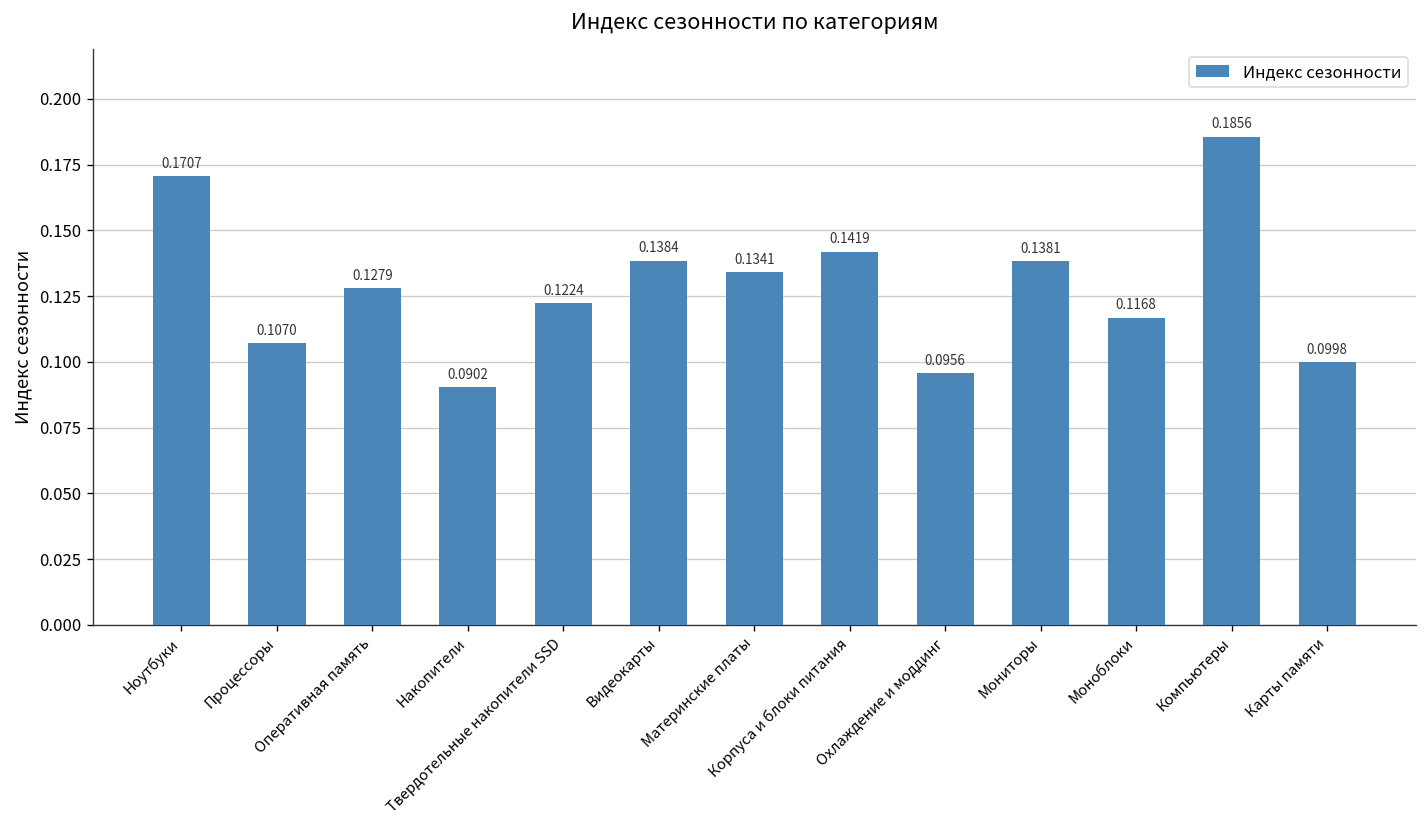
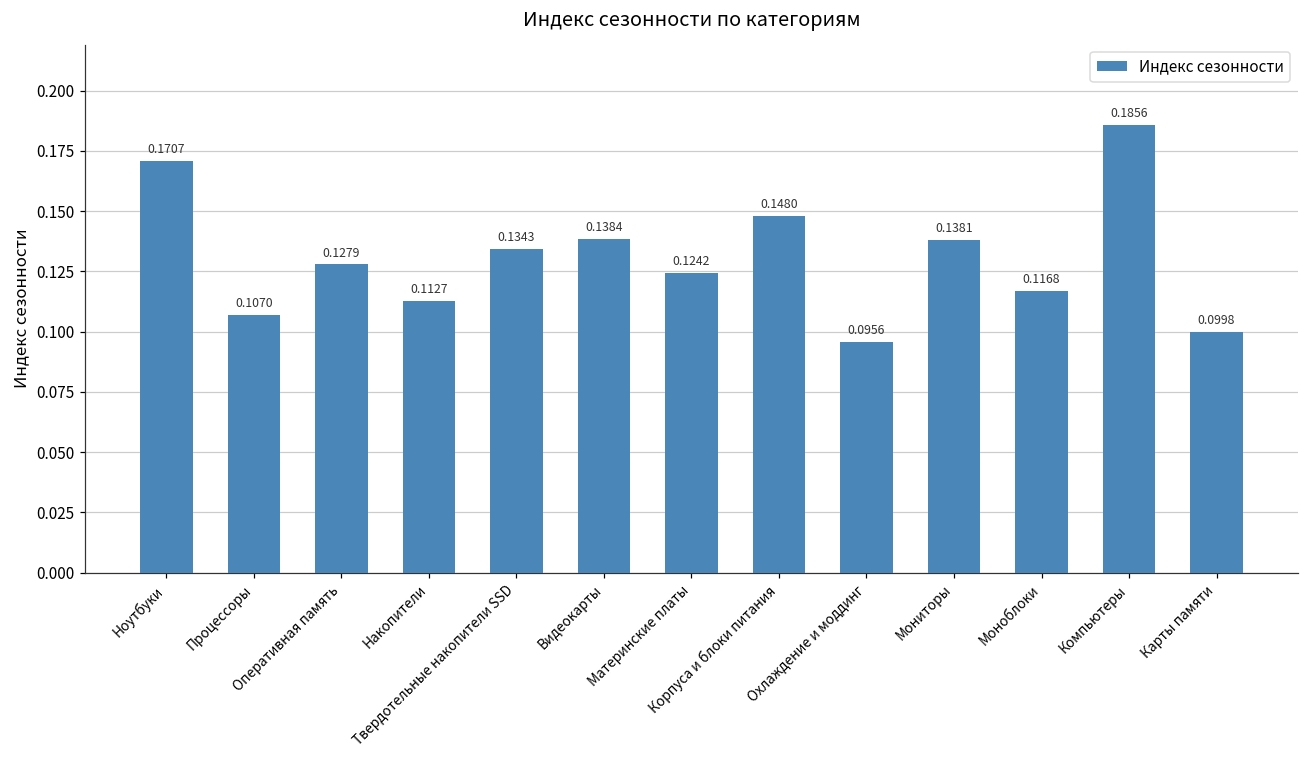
  {
    "Ноутбуки": 0.1707,
    "Процессоры": 0.1070,
    "Оперативная память": 0.1279,
-   "Накопители": 0.0902,
-   "Твердотельные накопители SSD": 0.1224,
+   "Накопители": 0.1127,
+   "Твердотельные накопители SSD": 0.1343,
    "Видеокарты": 0.1384,
-   "Материнские платы": 0.1341,
-   "Корпуса и блоки питания": 0.1419,
+   "Материнские платы": 0.1242,
+   "Корпуса и блоки питания": 0.1480,
    "Охлаждение и моддинг": 0.0956,
    "Мониторы": 0.1381,
    "Моноблоки": 0.1168,
    "Компьютеры": 0.1856,
    "Карты памяти": 0.0998
  }
